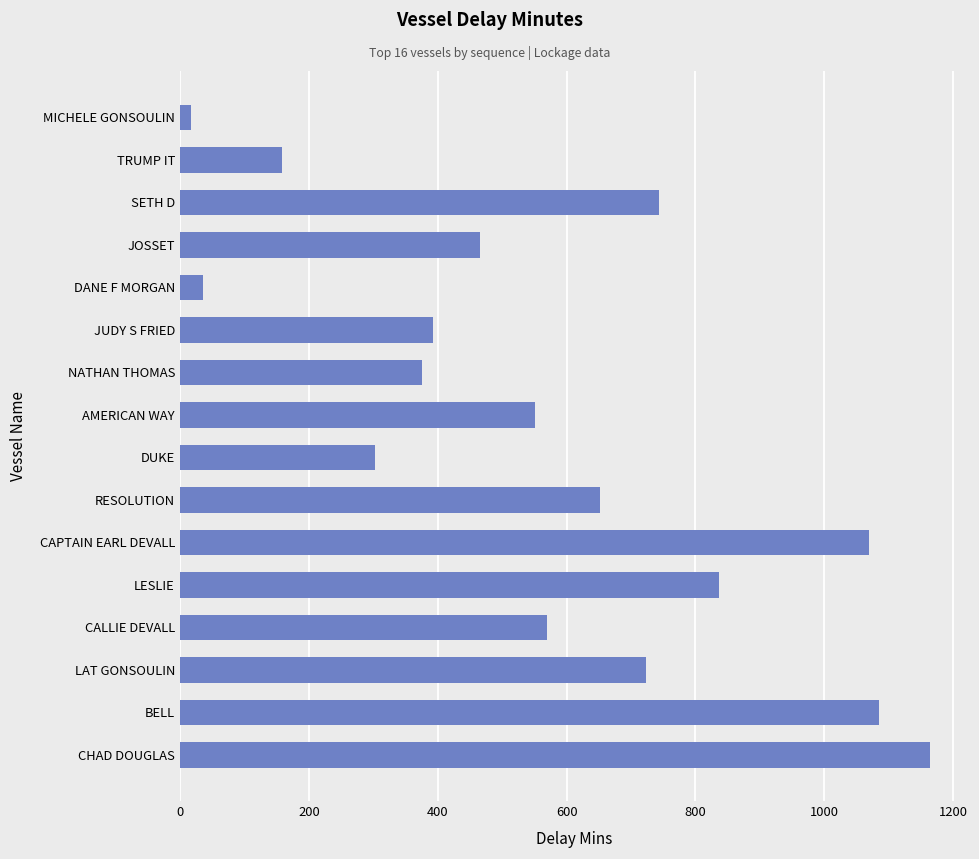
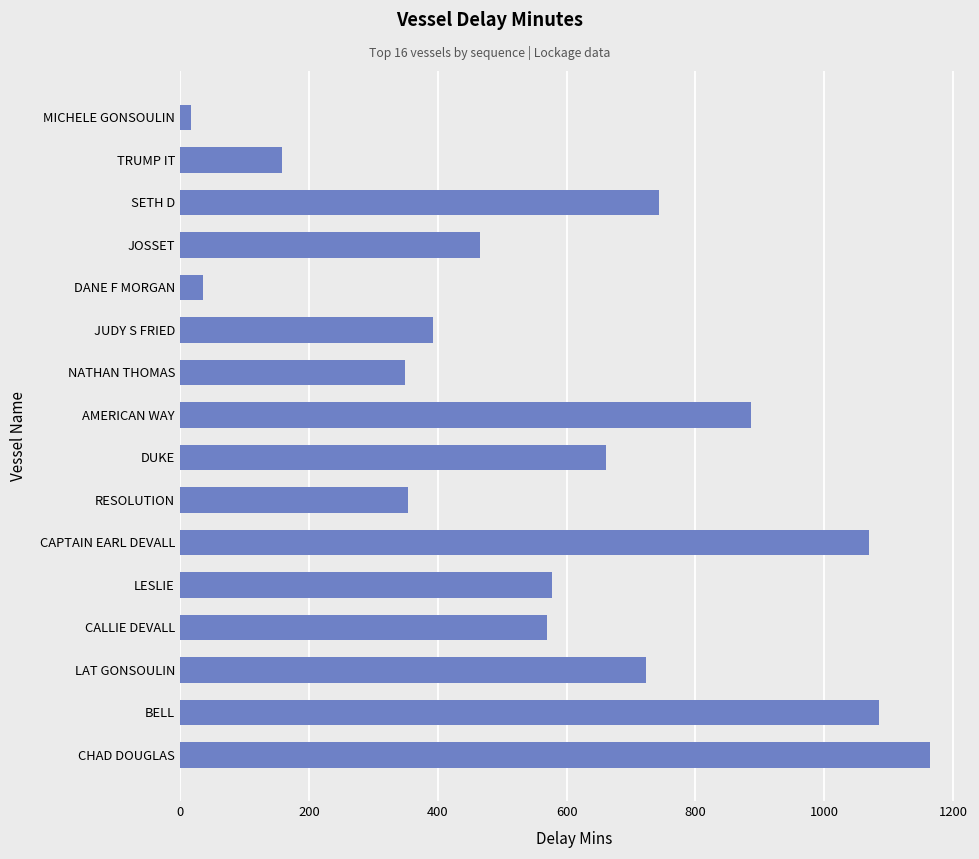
  {
    "MICHELE GONSOULIN": 20,
    "TRUMP IT": 160,
    "SETH D": 740,
    "JOSSET": 470,
    "DANE F MORGAN": 40,
    "JUDY S FRIED": 390,
-   "NATHAN THOMAS": 380,
-   "AMERICAN WAY": 550,
-   "DUKE": 300,
-   "RESOLUTION": 650,
+   "NATHAN THOMAS": 350,
+   "AMERICAN WAY": 890,
+   "DUKE": 660,
+   "RESOLUTION": 350,
    "CAPTAIN EARL DEVALL": 1070,
-   "LESLIE": 840,
+   "LESLIE": 580,
    "CALLIE DEVALL": 570,
    "LAT GONSOULIN": 720,
    "BELL": 1090,
    "CHAD DOUGLAS": 1170
  }
